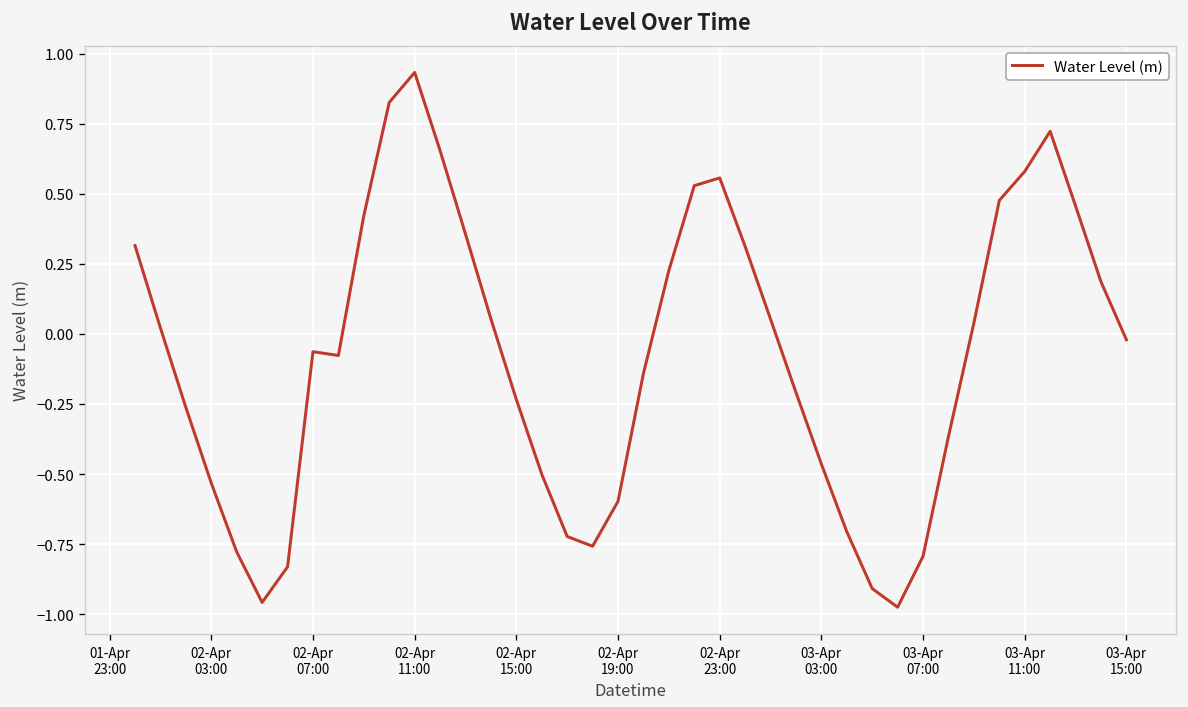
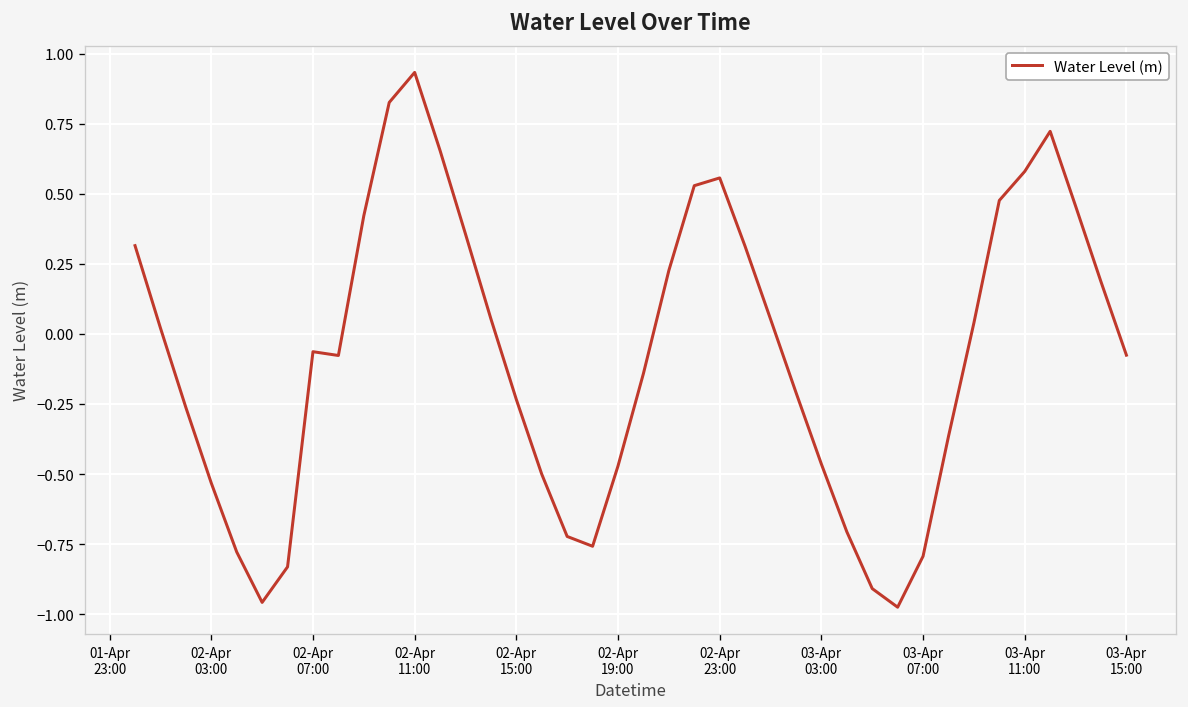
  {
    "02-Apr 03:00": -0.53,
    "02-Apr 07:00": -0.06,
    "02-Apr 11:00": 0.93,
    "02-Apr 15:00": -0.23,
-   "02-Apr 19:00": -0.60,
+   "02-Apr 19:00": -0.47,
    "02-Apr 23:00": 0.56,
    "03-Apr 03:00": -0.46,
    "03-Apr 07:00": -0.79,
    "03-Apr 11:00": 0.58,
-   "03-Apr 15:00": -0.02
+   "03-Apr 15:00": -0.08
  }
